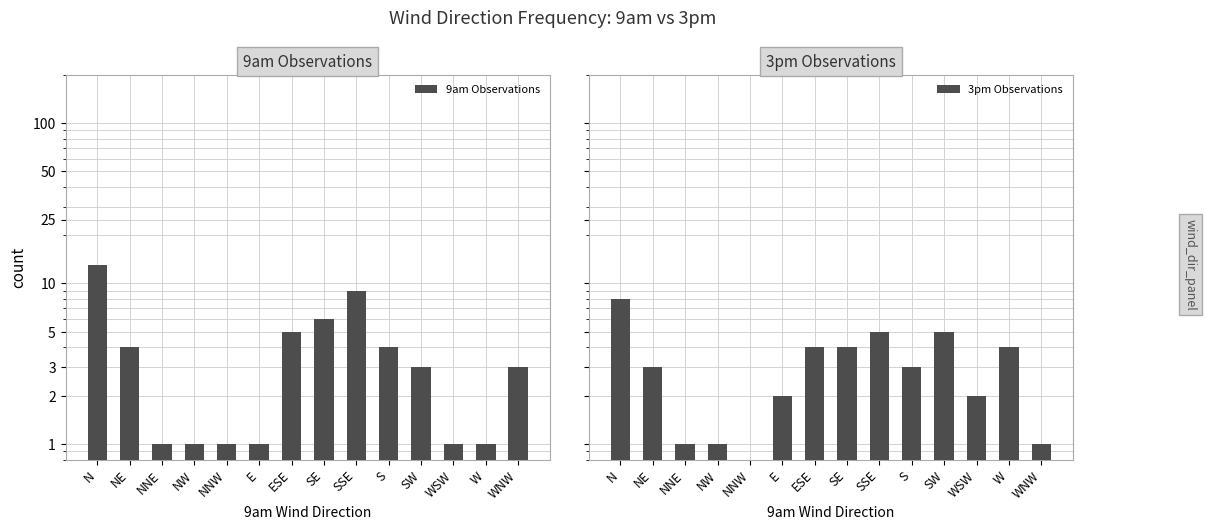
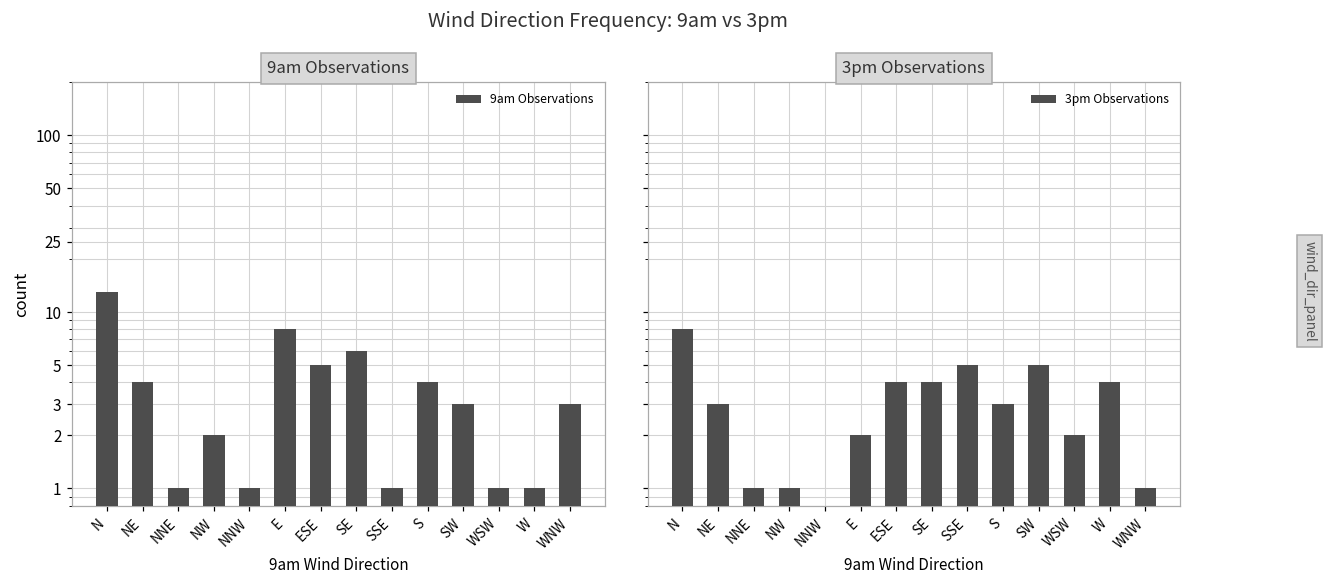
  {
    "9am Observations": {
      "N": 13,
      "NE": 4,
      "NNE": 1,
-     "NW": 1,
+     "NW": 2,
      "NNW": 1,
-     "E": 1,
+     "E": 8,
      "ESE": 5,
      "SE": 6,
-     "SSE": 9,
+     "SSE": 1,
      "S": 4,
      "SW": 3,
      "WSW": 1,
      "W": 1,
      "WNW": 3
    }
  }
